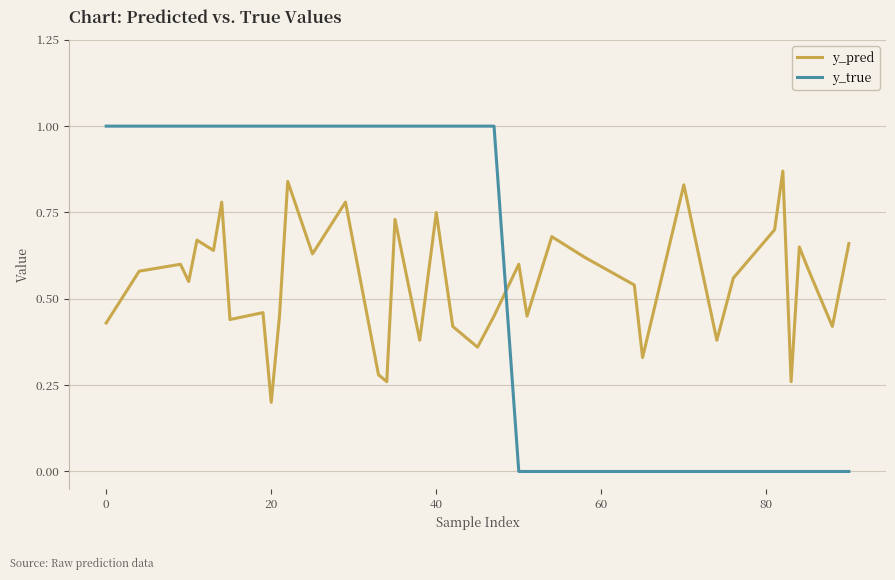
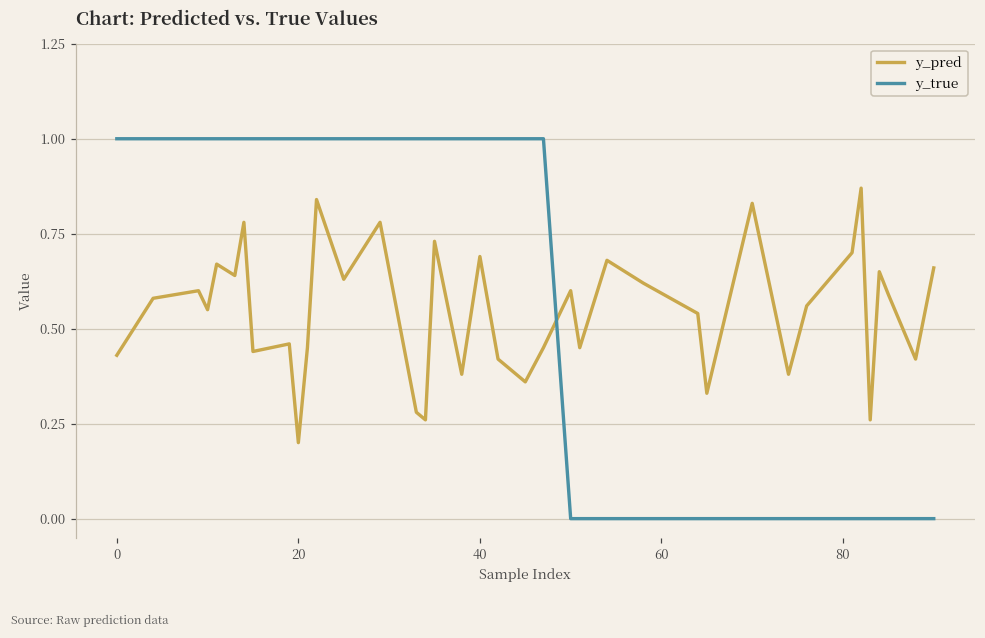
  {
    "y_pred": {
      "0": 0.43,
      "20": 0.20,
-     "40": 0.75
+     "40": 0.69
    },
    "y_true": {
      "0": 1.00,
      "20": 1.00,
      "40": 1.00
    }
  }
